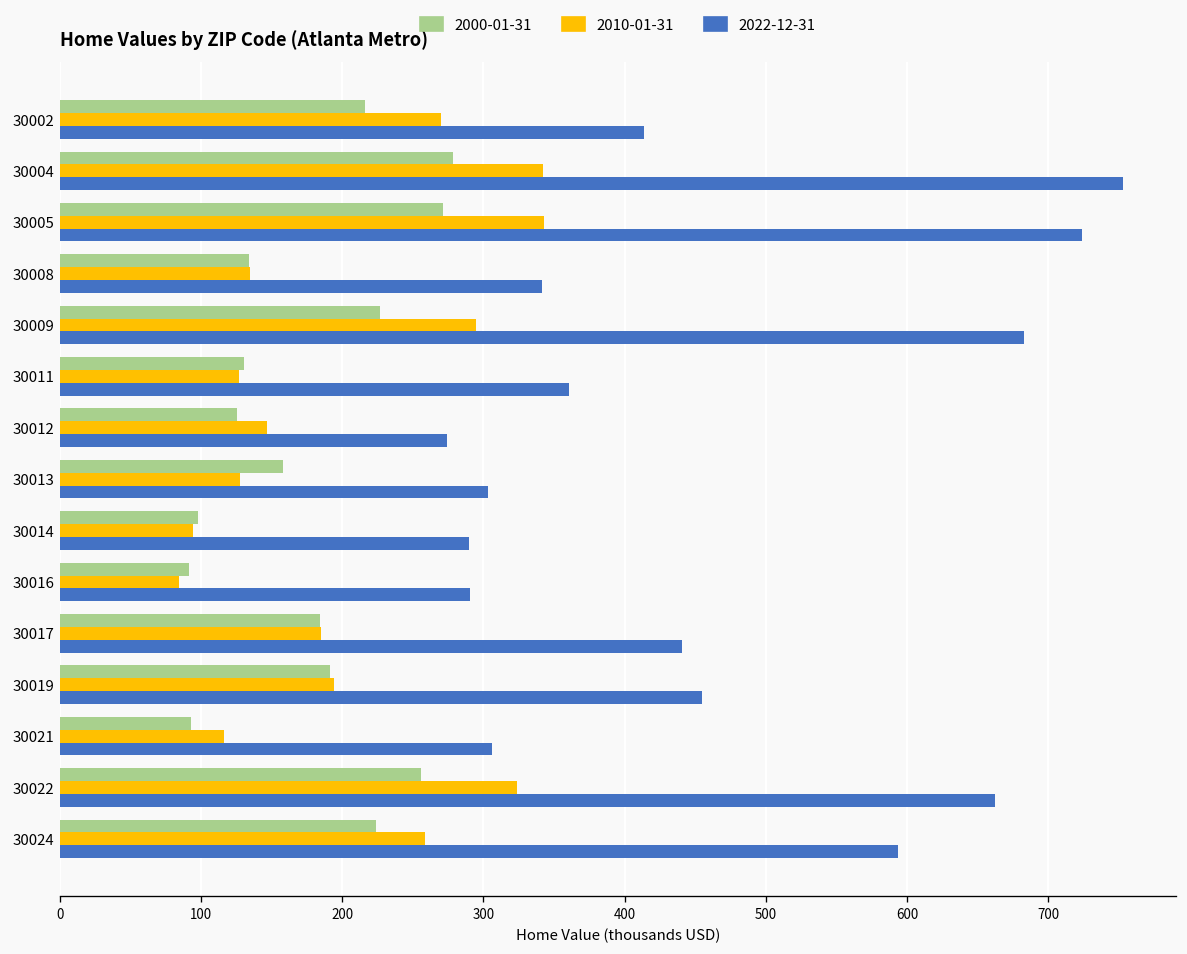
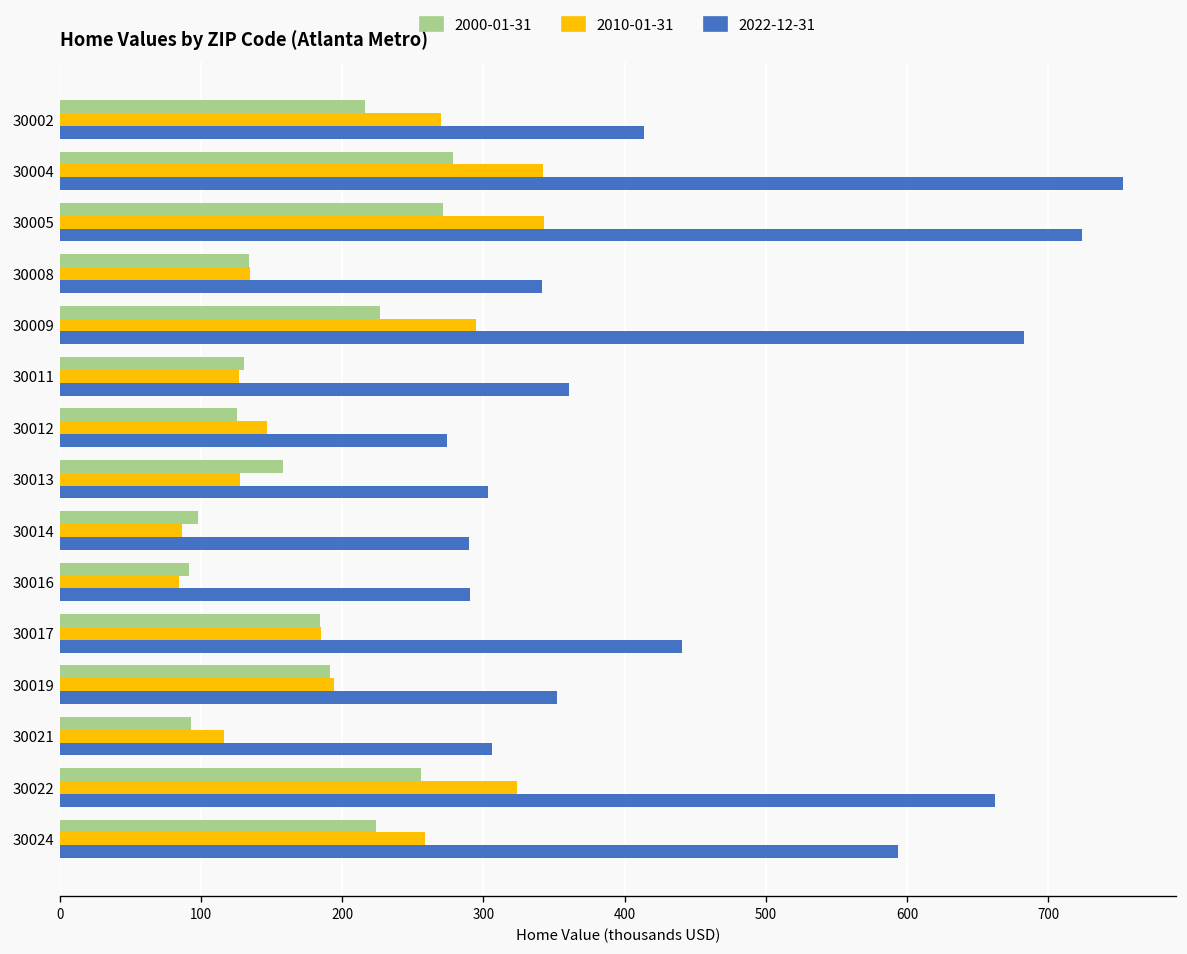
  {
    "2000-01-31": {
      "30002": 216,
      "30004": 279,
      "30005": 271,
      "30008": 134,
      "30009": 227,
      "30011": 130,
      "30012": 126,
      "30013": 158,
      "30014": 98,
      "30016": 91,
      "30017": 184,
      "30019": 191,
      "30021": 93,
      "30022": 256,
      "30024": 224
    },
    "2010-01-31": {
      "30002": 270,
      "30004": 342,
      "30005": 343,
      "30008": 135,
      "30009": 294,
      "30011": 127,
      "30012": 147,
      "30013": 128,
-     "30014": 94,
+     "30014": 86,
      "30016": 84,
      "30017": 185,
      "30019": 194,
      "30021": 116,
      "30022": 324,
      "30024": 258
    },
    "2022-12-31": {
      "30002": 414,
      "30004": 753,
      "30005": 724,
      "30008": 341,
      "30009": 683,
      "30011": 361,
      "30012": 274,
      "30013": 303,
      "30014": 290,
      "30016": 291,
      "30017": 441,
-     "30019": 455,
+     "30019": 352,
      "30021": 306,
      "30022": 662,
      "30024": 594
    }
  }
